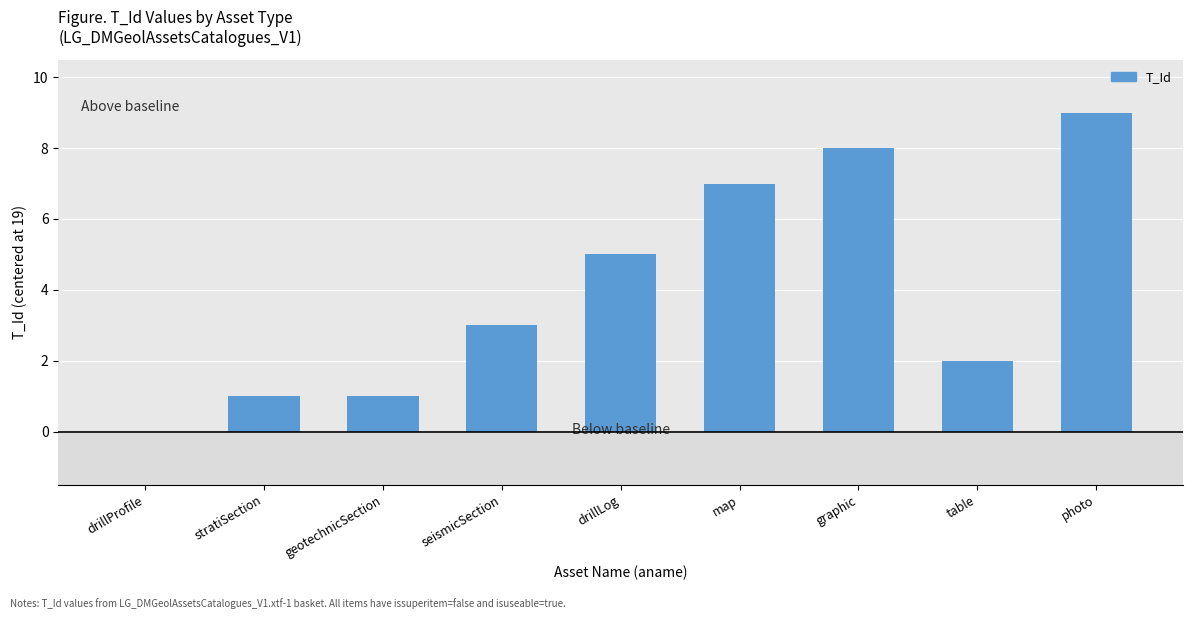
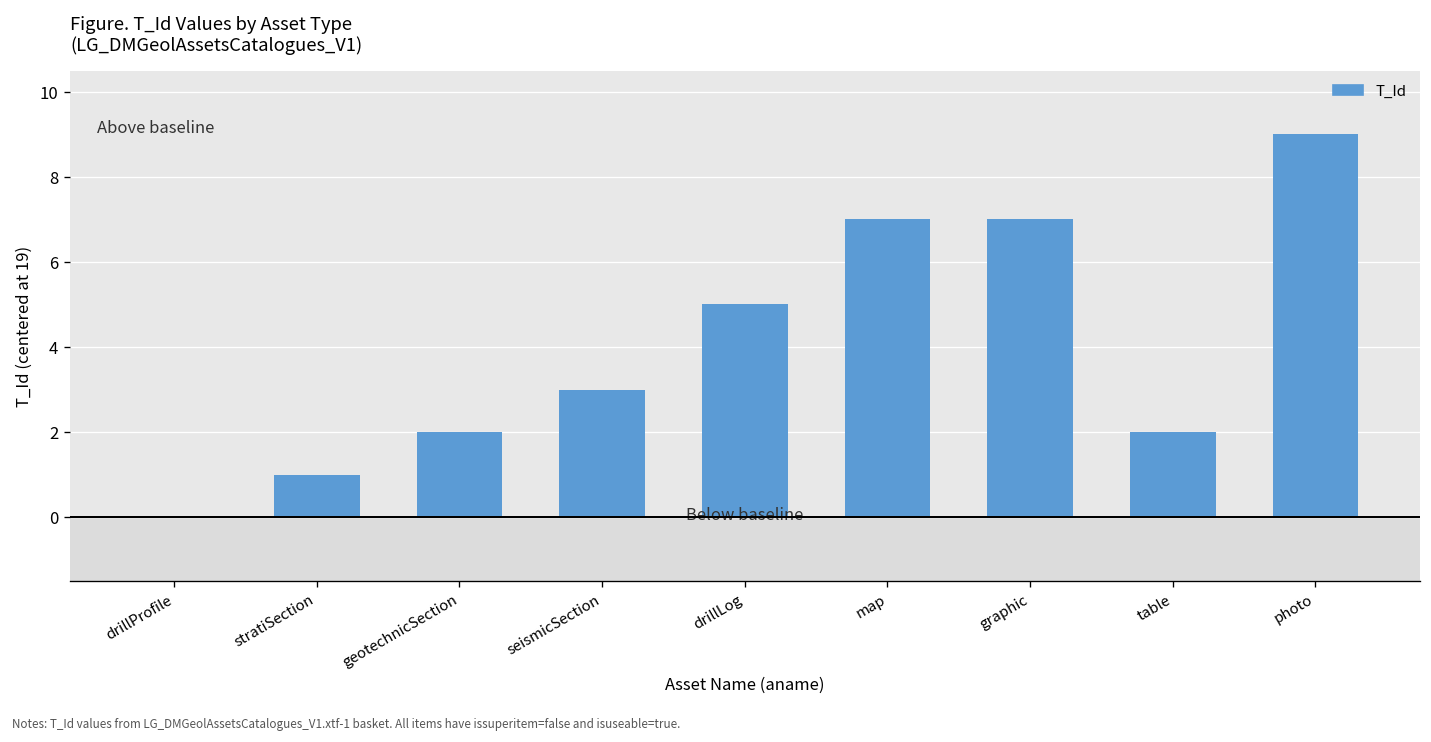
  {
    "drillProfile": 0.0,
    "stratiSection": 1.0,
-   "geotechnicSection": 1.0,
+   "geotechnicSection": 2.0,
    "seismicSection": 3.0,
    "drillLog": 5.0,
    "map": 7.0,
-   "graphic": 8.0,
+   "graphic": 7.0,
    "table": 2.0,
    "photo": 9.0
  }
